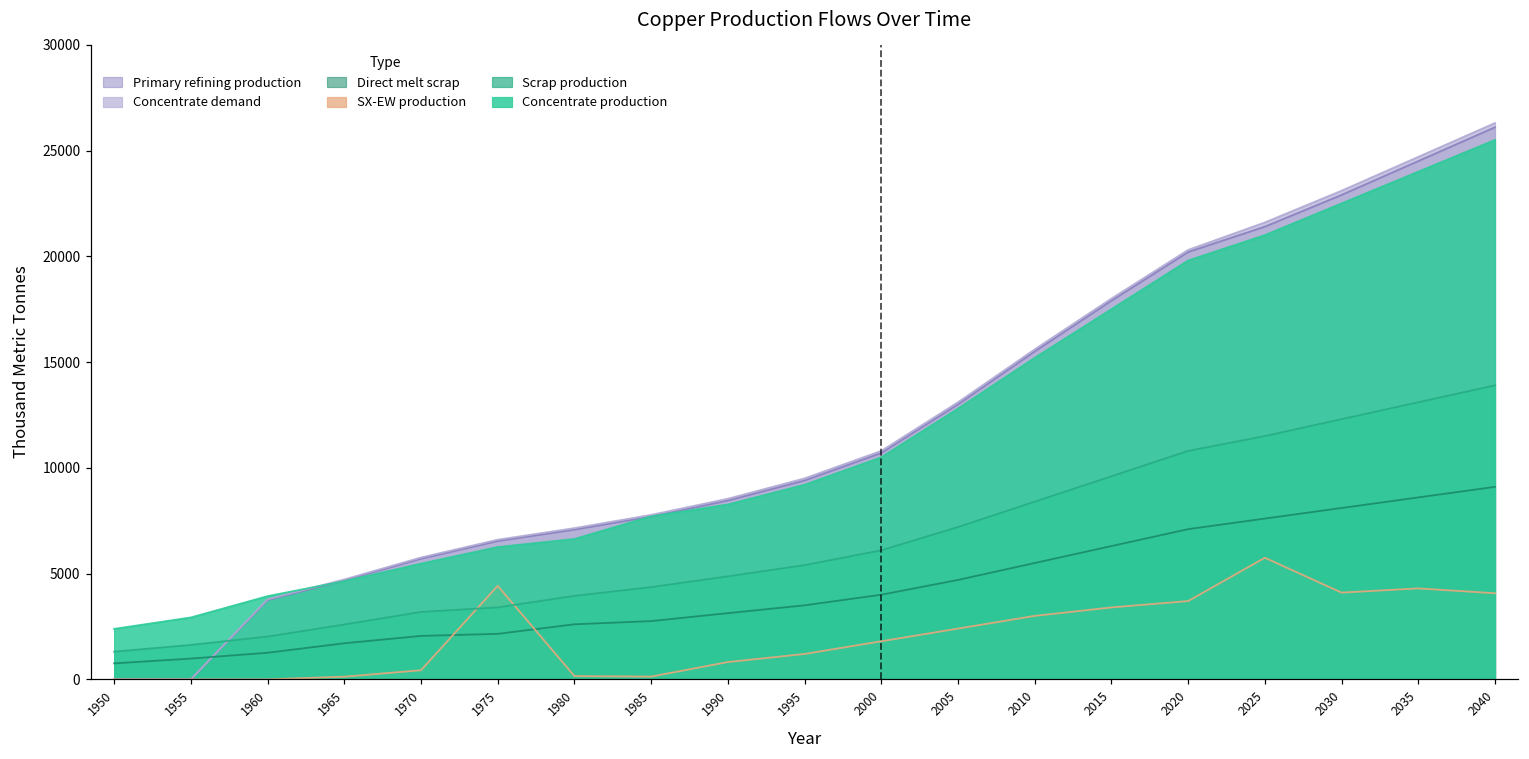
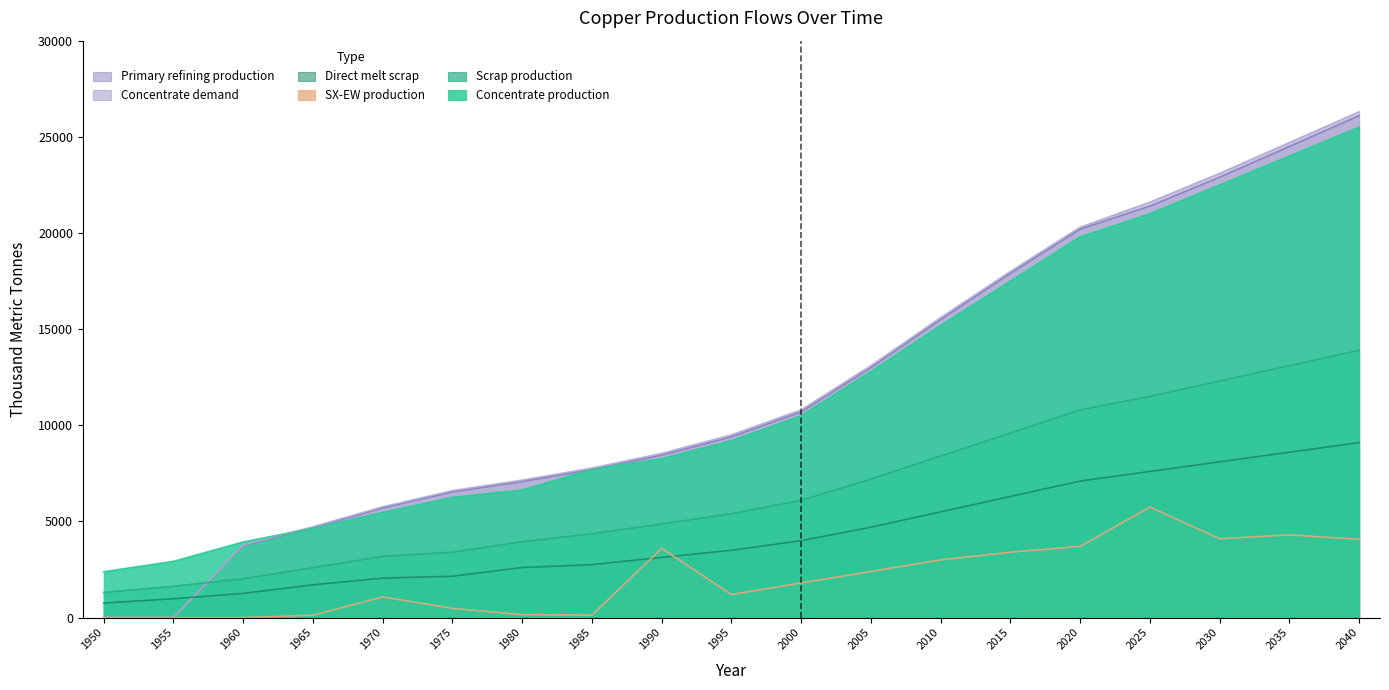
  {
    "SX-EW production": {
      "1960": 0,
      "1965": 100,
-     "1970": 400,
-     "1975": 4400,
+     "1970": 1100,
+     "1975": 500,
      "1980": 200,
      "1985": 100,
-     "1990": 800,
+     "1990": 3600,
      "1995": 1200,
      "2000": 1800,
      "2005": 2400,
      "2010": 3000,
      "2015": 3400,
      "2020": 3700,
      "2025": 5700,
      "2030": 4100,
      "2035": 4300,
      "2040": 4100
    }
  }
